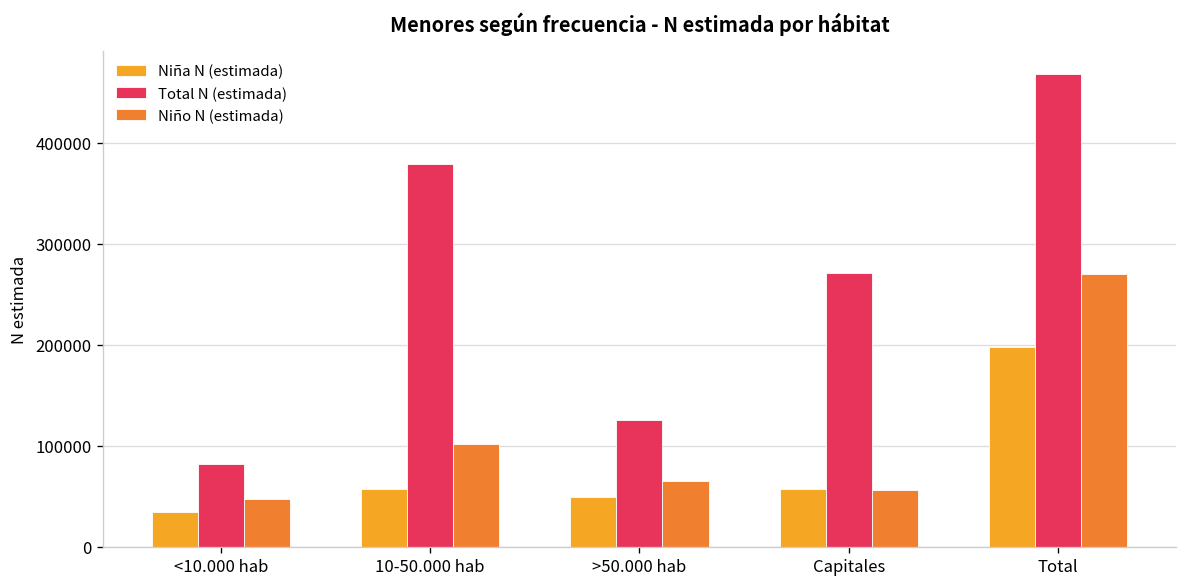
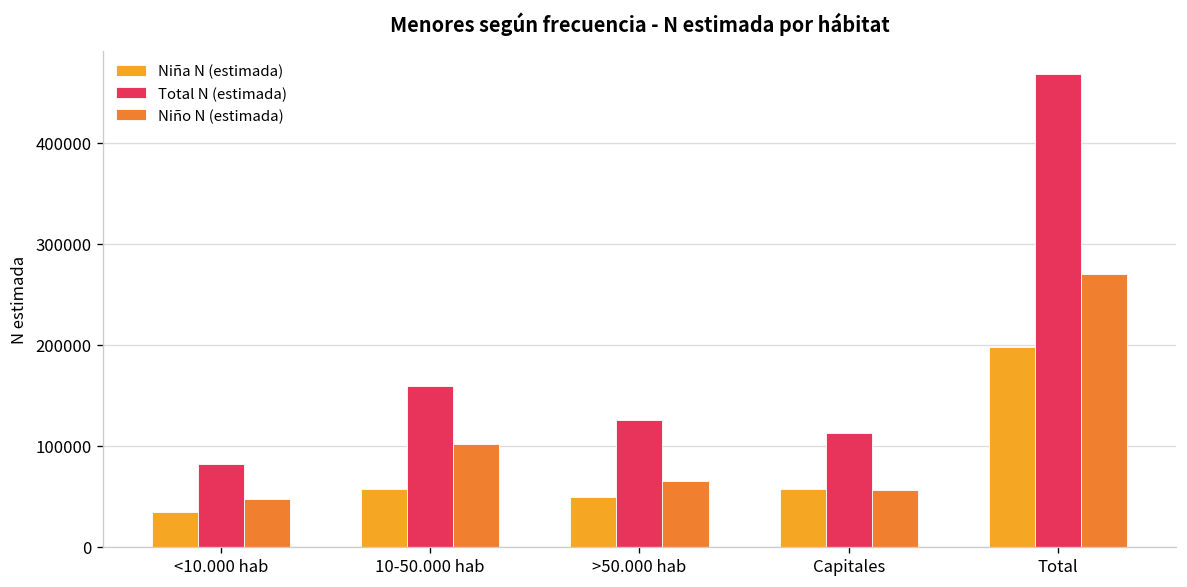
  {
    "Total N (estimada)": {
      "<10.000 hab": 80000,
-     "10-50.000 hab": 380000,
+     "10-50.000 hab": 160000,
      ">50.000 hab": 130000,
-     "Capitales": 270000,
+     "Capitales": 110000,
      "Total": 470000
    }
  }
